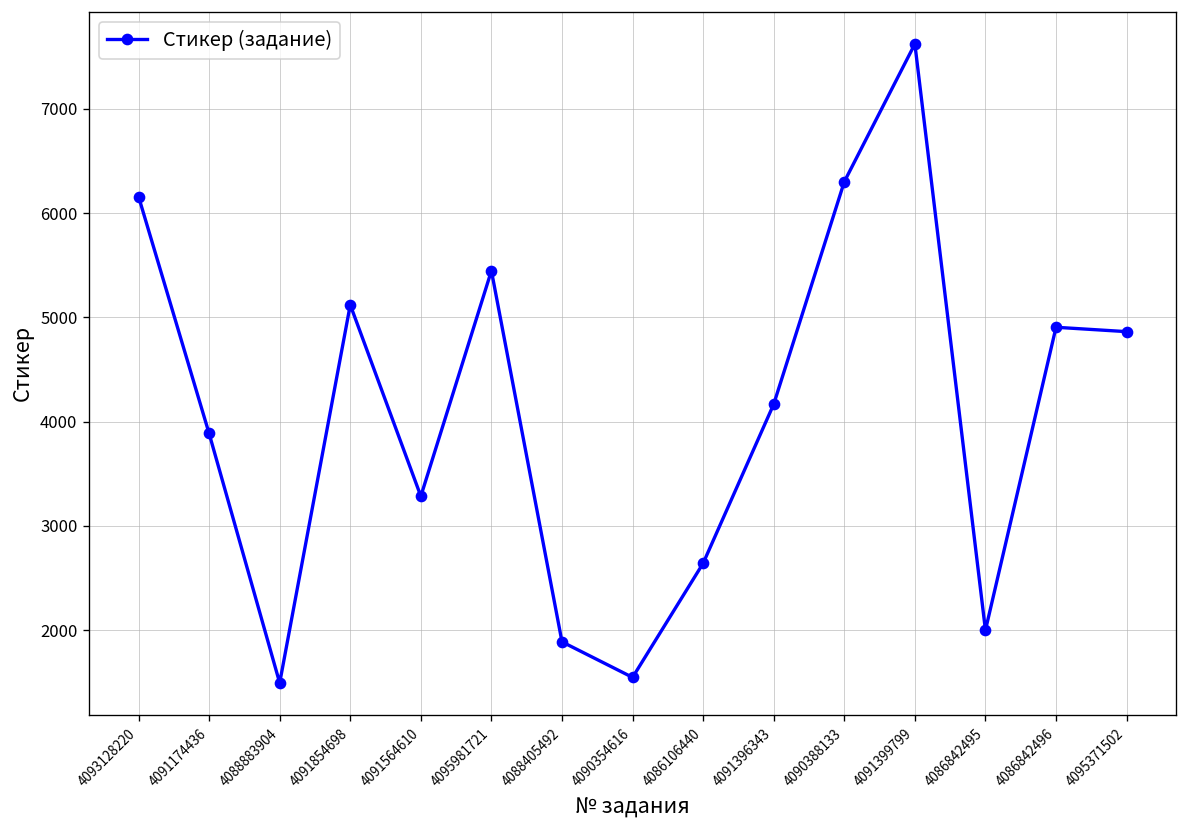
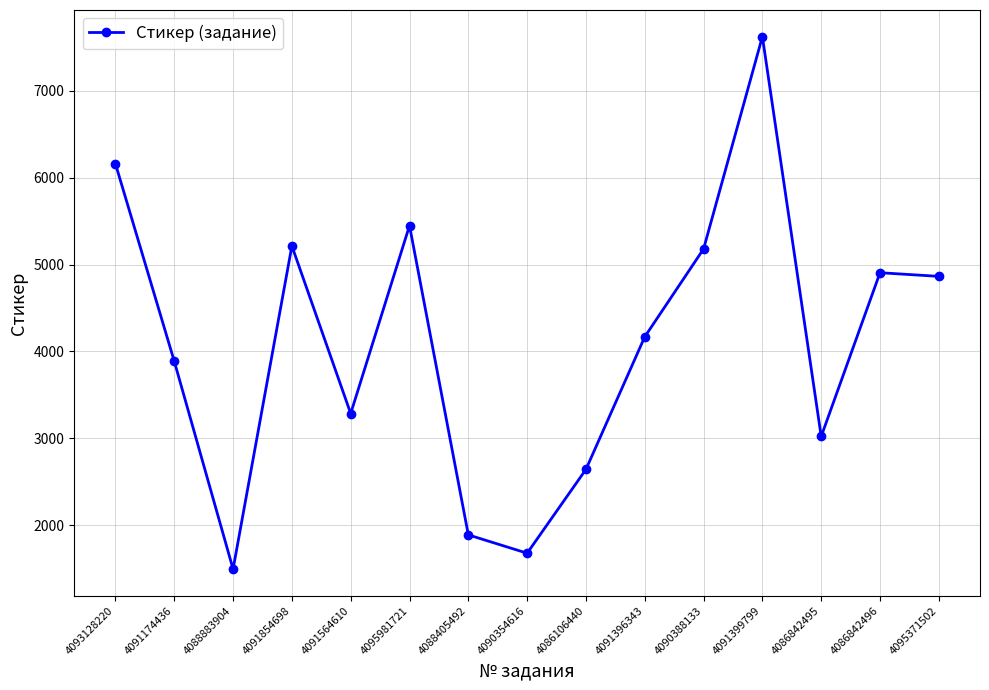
  {
    "4093128220": 6200,
    "4091174436": 3900,
    "4088883904": 1500,
-   "4091854698": 5100,
+   "4091854698": 5200,
    "4091564610": 3300,
    "4095981721": 5400,
    "4088405492": 1900,
-   "4090354616": 1500,
+   "4090354616": 1700,
    "4086106440": 2600,
    "4091396343": 4200,
-   "4090388133": 6300,
+   "4090388133": 5200,
    "4091399799": 7600,
-   "4086842495": 2000,
+   "4086842495": 3000,
    "4086842496": 4900,
    "4095371502": 4900
  }
